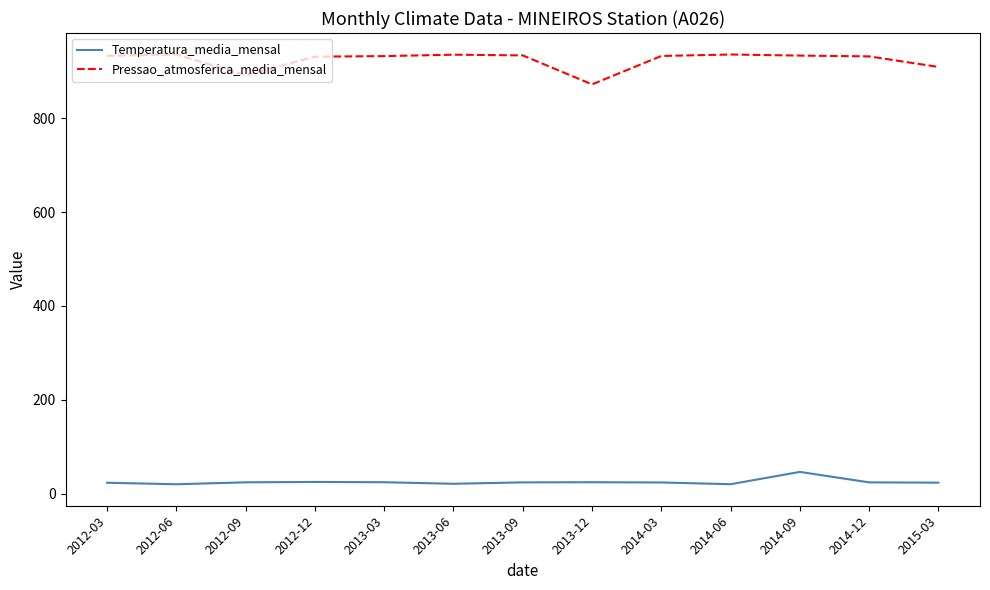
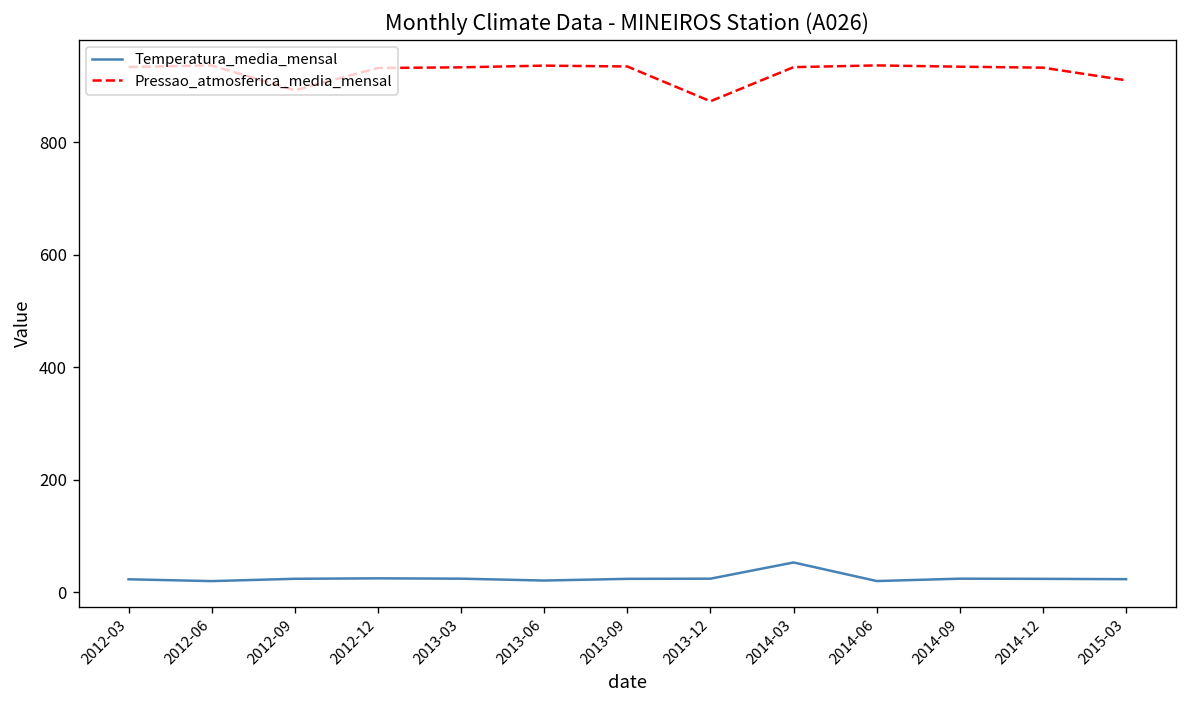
  {
    "Temperatura_media_mensal": {
      "2012-03": 20,
      "2012-06": 20,
      "2012-09": 20,
      "2012-12": 20,
      "2013-03": 20,
      "2013-06": 20,
      "2013-09": 20,
      "2013-12": 20,
-     "2014-03": 20,
+     "2014-03": 50,
      "2014-06": 20,
-     "2014-09": 50,
+     "2014-09": 20,
      "2014-12": 20,
      "2015-03": 20
    },
    "Pressao_atmosferica_media_mensal": {
      "2013-03": 930,
      "2013-06": 940,
      "2013-09": 930,
      "2013-12": 870,
      "2014-03": 930,
      "2014-06": 940,
      "2014-09": 930,
      "2014-12": 930,
      "2015-03": 910
    }
  }
